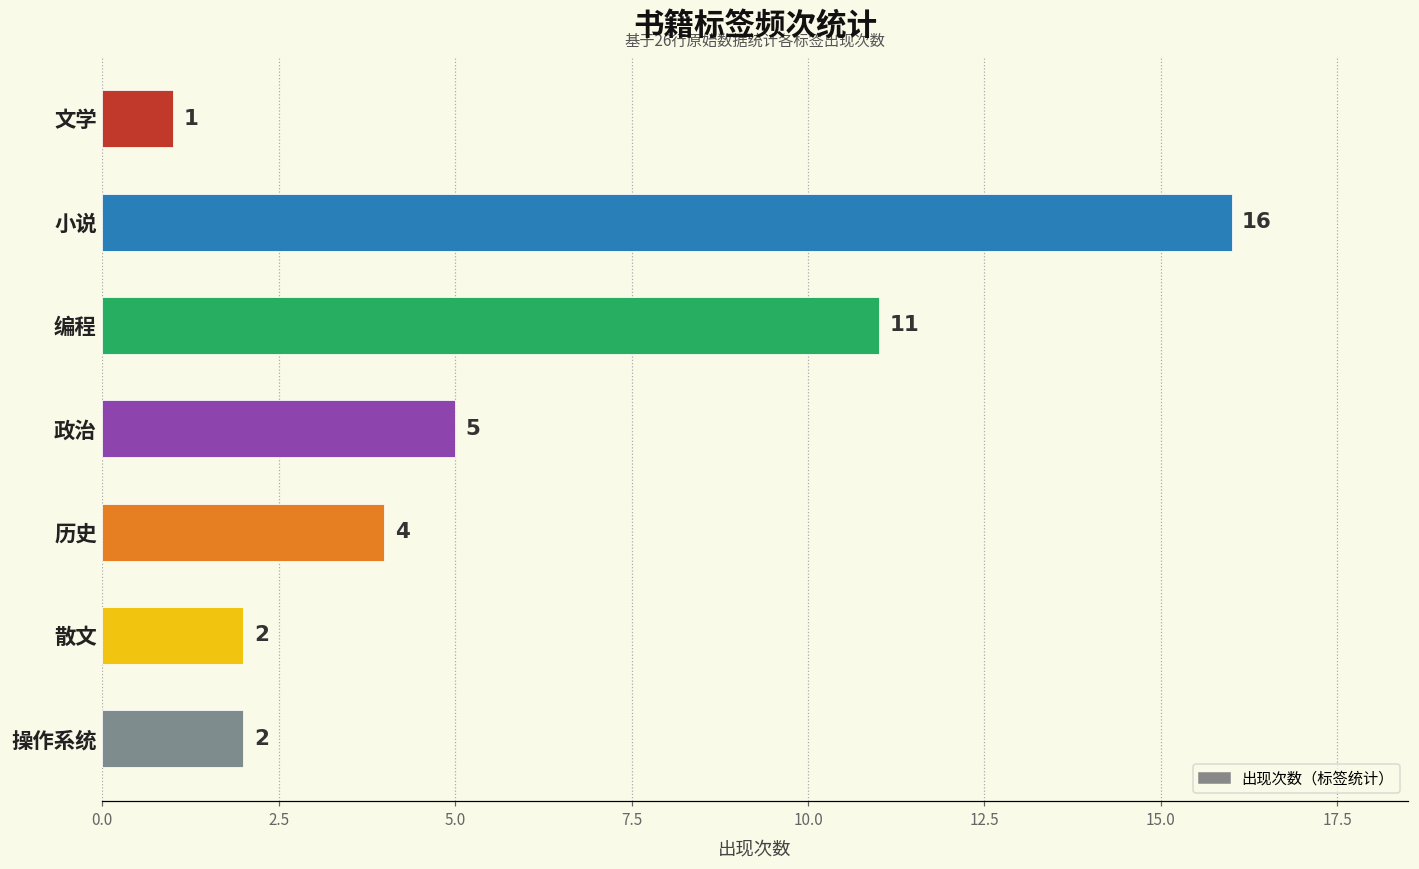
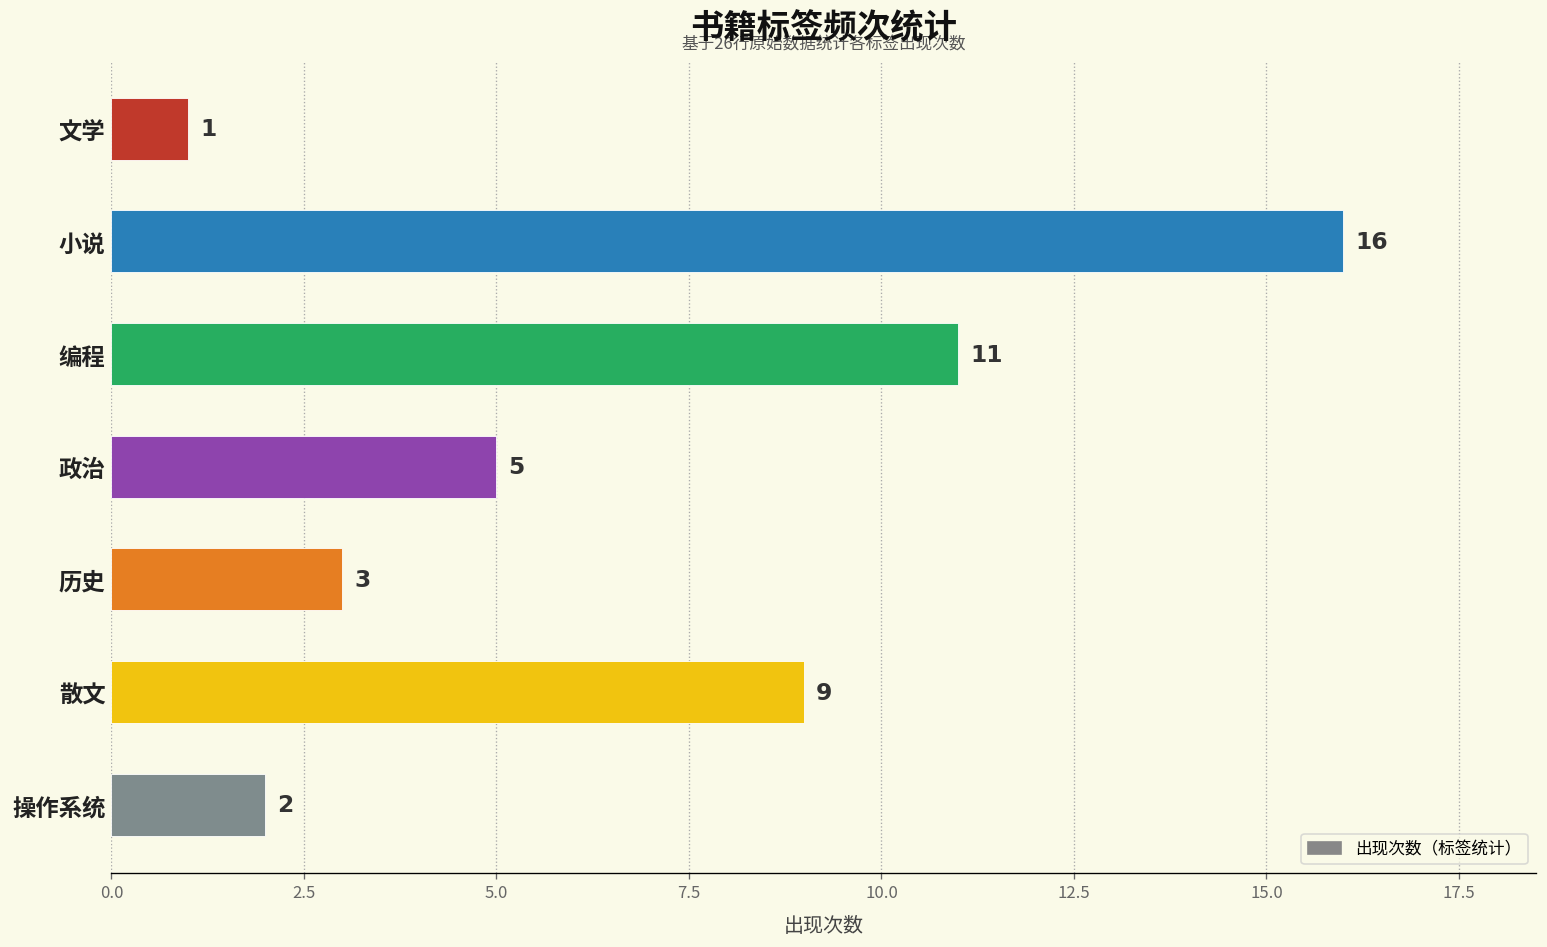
  {
    "文学": 1,
    "小说": 16,
    "编程": 11,
    "政治": 5,
-   "历史": 4,
-   "散文": 2,
+   "历史": 3,
+   "散文": 9,
    "操作系统": 2
  }
